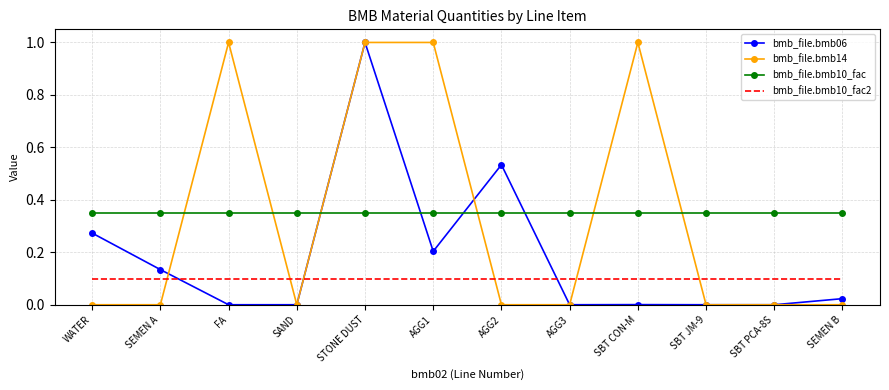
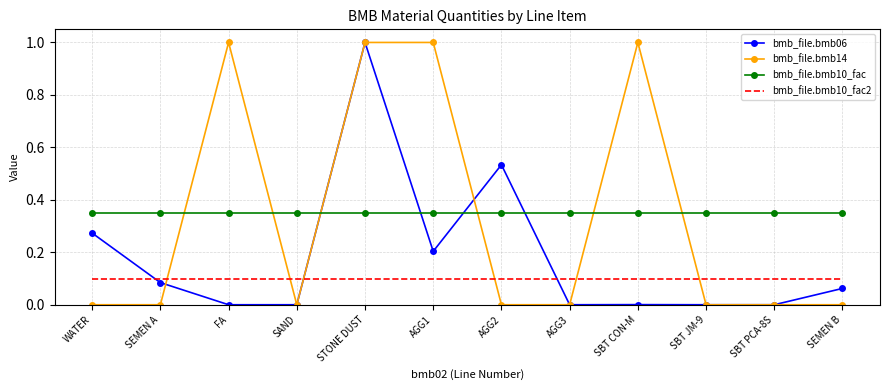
  {
    "bmb_file.bmb06": {
      "WATER": 0.27,
-     "SEMEN A": 0.13,
+     "SEMEN A": 0.08,
      "FA": 0.00,
      "AGG1": 0.20,
      "AGG2": 0.53,
      "SBT CON-M": 0.00,
-     "SEMEN B": 0.02
+     "SEMEN B": 0.06
    },
    "bmb_file.bmb14": {
      "WATER": 0.00,
      "SEMEN A": 0.00,
      "FA": 1.00,
      "AGG1": 1.00,
      "AGG2": 0.00,
      "SBT CON-M": 1.00,
      "SEMEN B": 0.00
    },
    "bmb_file.bmb10_fac": {
      "WATER": 0.35,
      "SEMEN A": 0.35,
      "FA": 0.35,
      "SAND": 0.35,
      "STONE DUST": 0.35,
      "AGG1": 0.35,
      "AGG2": 0.35,
      "AGG3": 0.35,
      "SBT CON-M": 0.35,
      "SBT JM-9": 0.35,
      "SBT PCA-8S": 0.35,
      "SEMEN B": 0.35
    },
    "bmb_file.bmb10_fac2": {
      "WATER": 0.10,
      "SEMEN A": 0.10,
      "FA": 0.10,
      "SAND": 0.10,
      "STONE DUST": 0.10,
      "AGG1": 0.10,
      "AGG2": 0.10,
      "AGG3": 0.10,
      "SBT CON-M": 0.10,
      "SBT JM-9": 0.10,
      "SBT PCA-8S": 0.10,
      "SEMEN B": 0.10
    }
  }
